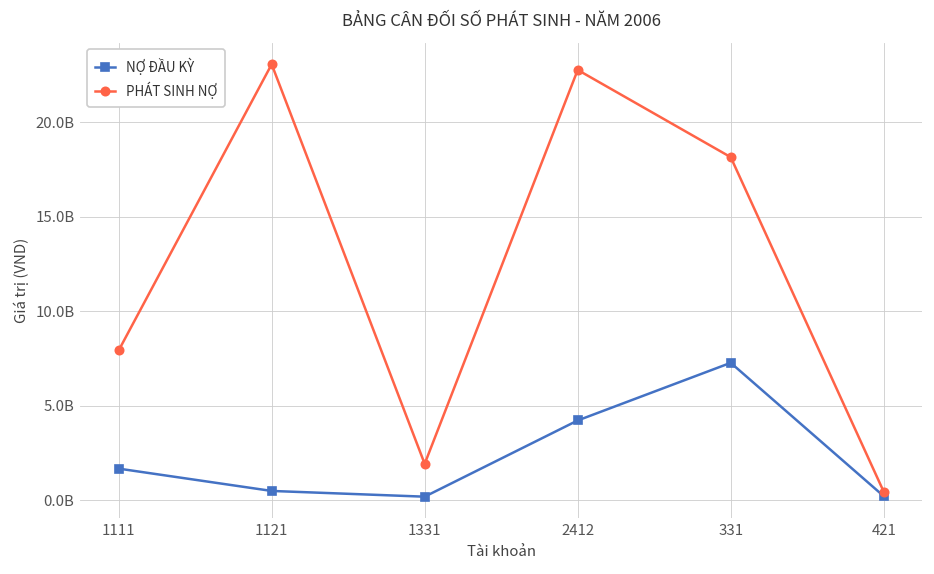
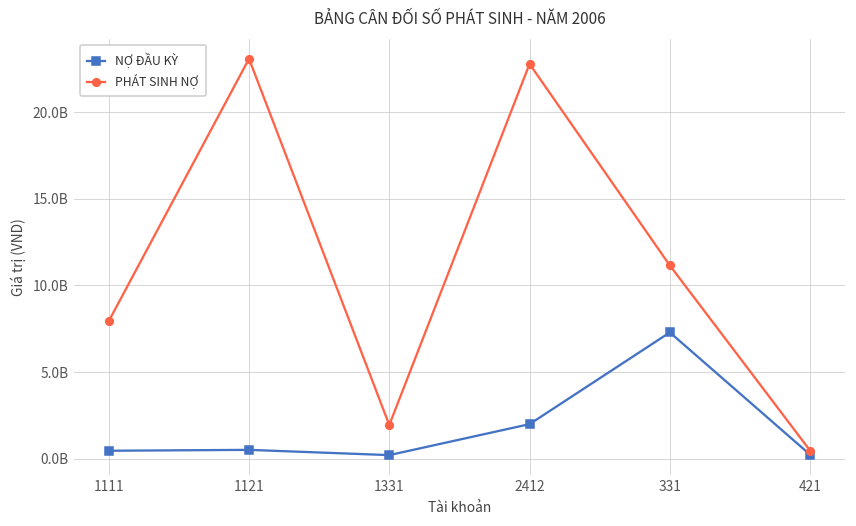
  {
    "NỢ ĐẦU KỲ": {
-     "1111": 1700000000,
+     "1111": 400000000,
      "1121": 500000000,
      "1331": 200000000,
-     "2412": 4200000000,
+     "2412": 2000000000,
      "331": 7300000000,
      "421": 200000000
    },
    "PHÁT SINH NỢ": {
      "1111": 7900000000,
      "1121": 23100000000,
      "1331": 1900000000,
      "2412": 22800000000,
-     "331": 18200000000,
+     "331": 11100000000,
      "421": 500000000
    }
  }
